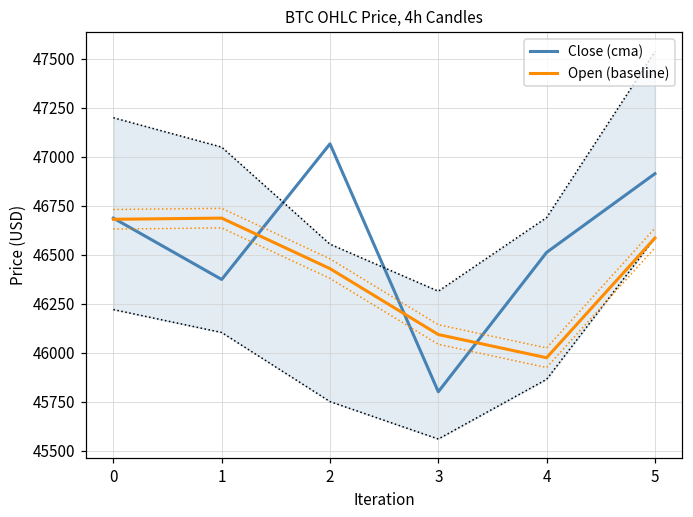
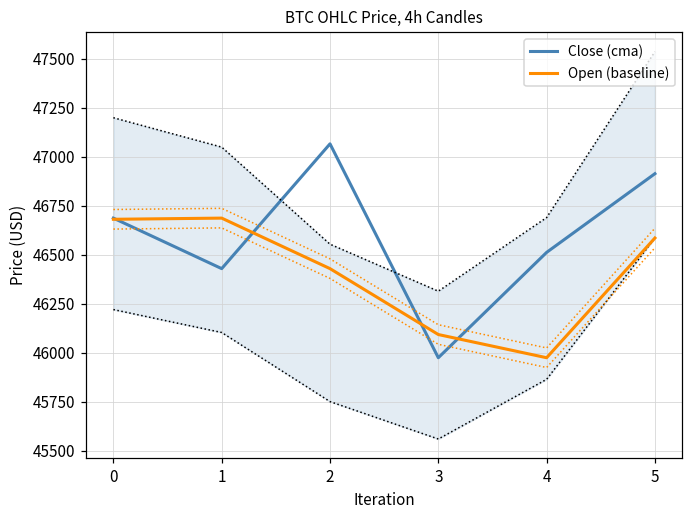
  {
    "Close (cma)": {
-     "1": 46370,
+     "1": 46430,
      "2": 47070,
-     "3": 45800,
+     "3": 45970,
      "4": 46510,
      "5": 46910
    }
  }
